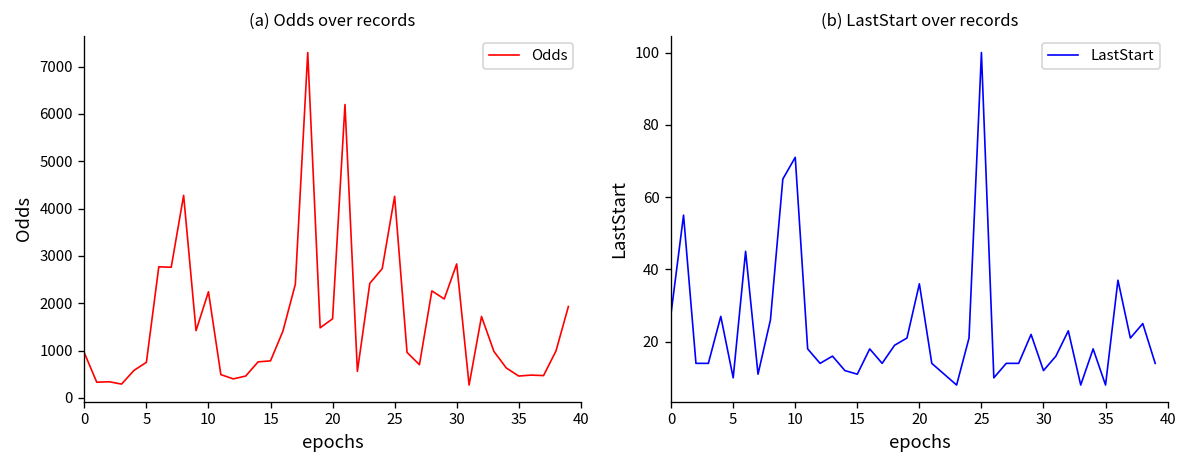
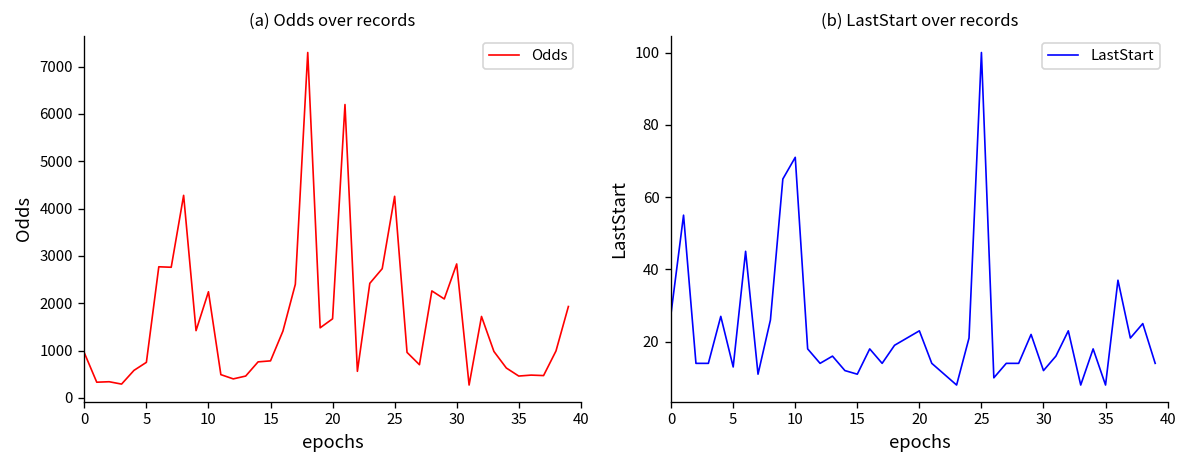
  {
    "(a) Odds over records": {
      "0": 1000,
      "5": 800,
      "10": 2200,
      "15": 800,
      "20": 1700,
      "25": 4300,
      "30": 2800,
      "35": 500
    },
    "(b) LastStart over records": {
      "0": 28,
-     "5": 10,
+     "5": 13,
      "10": 71,
      "15": 11,
-     "20": 36,
+     "20": 23,
      "25": 100,
      "30": 12,
      "35": 8
    }
  }
